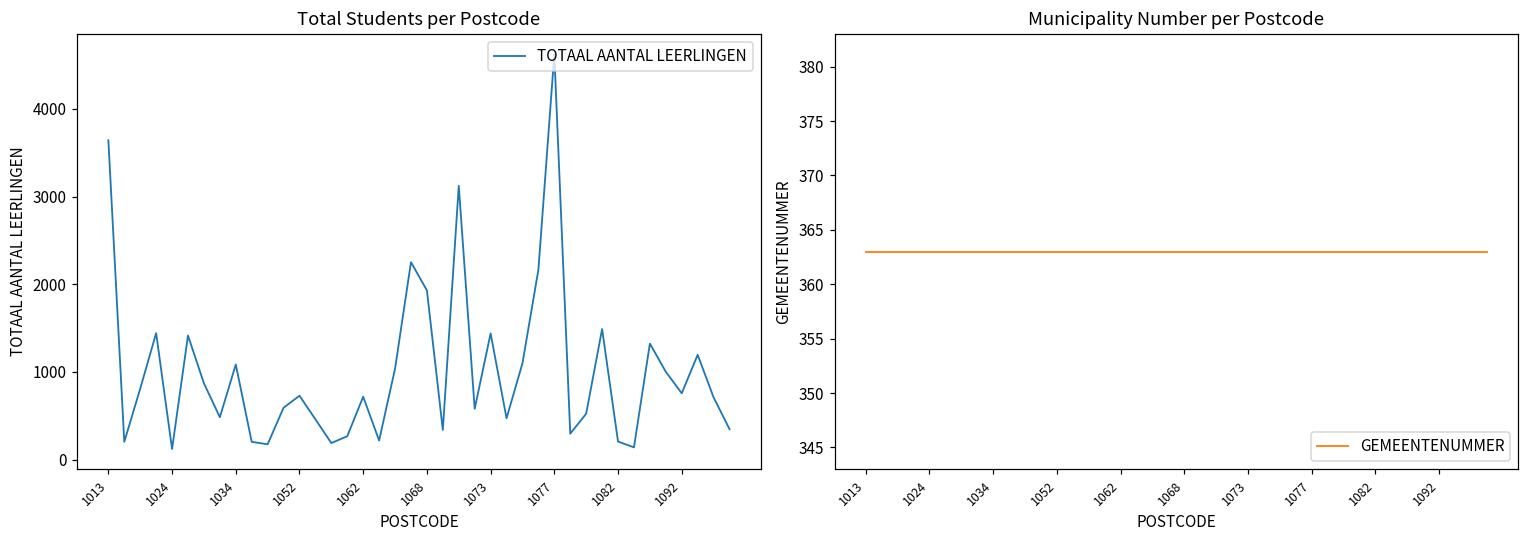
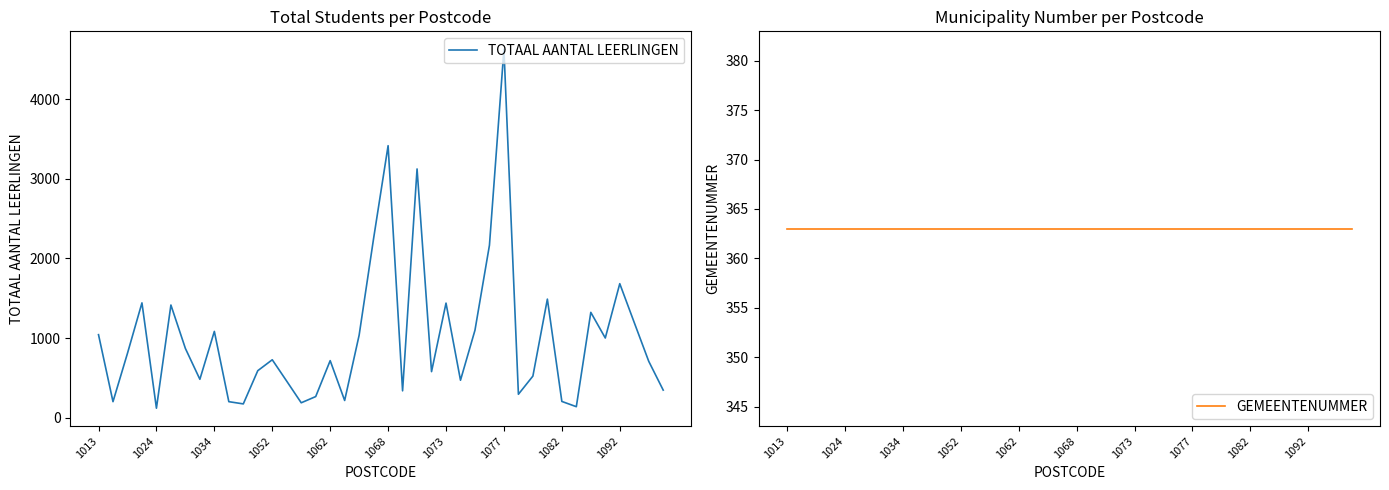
  {
    "Total Students per Postcode": {
-     "1013": 3600,
+     "1013": 1000,
      "1024": 100,
      "1034": 1100,
      "1052": 700,
      "1062": 700,
-     "1068": 1900,
+     "1068": 3400,
      "1073": 1400,
      "1082": 200,
-     "1092": 800
+     "1092": 1700
    },
    "Municipality Number per Postcode": {
      "1013": 363,
      "1024": 363,
      "1034": 363,
      "1052": 363,
      "1062": 363,
      "1068": 363,
      "1073": 363,
      "1077": 363,
      "1082": 363,
      "1092": 363
    }
  }
